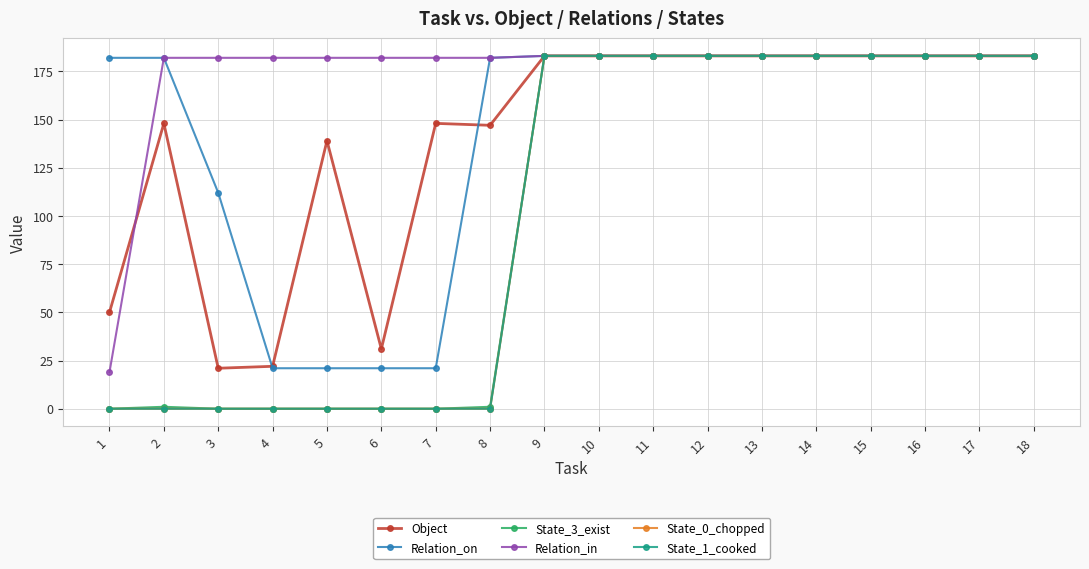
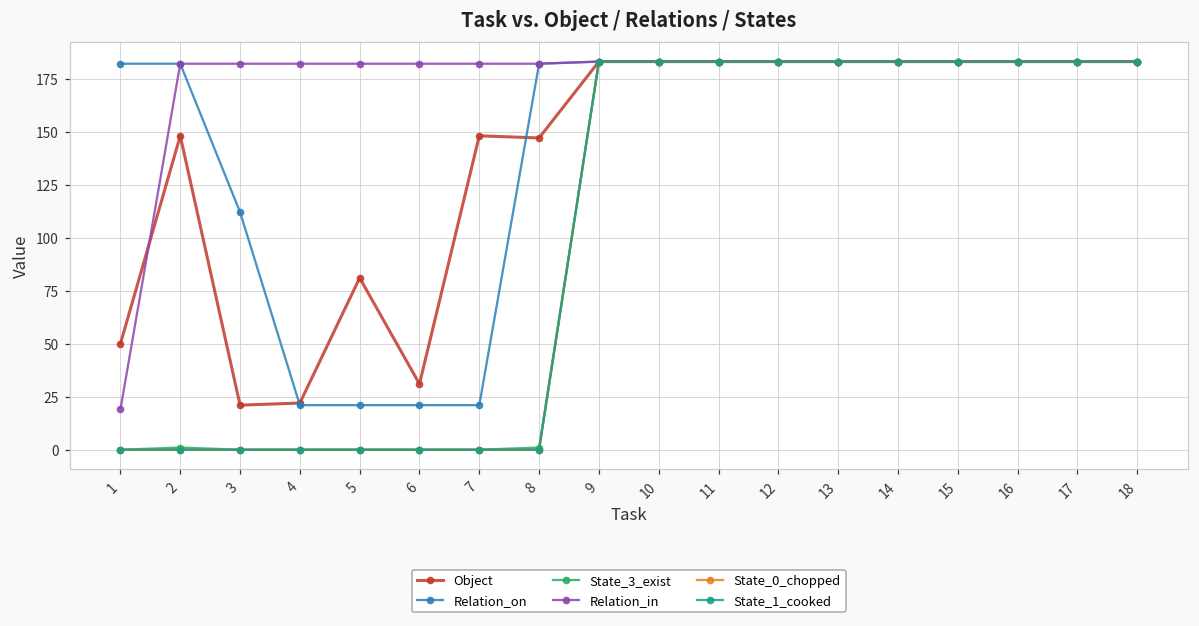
  {
    "Object": {
      "1": 50,
      "2": 148,
      "3": 21,
-     "5": 139,
+     "5": 81,
      "6": 31,
      "7": 148,
      "8": 147
    },
    "Relation_on": {
      "1": 182,
      "3": 112,
      "5": 21,
      "6": 21,
      "7": 21
    },
    "Relation_in": {
      "1": 19,
      "3": 182,
      "4": 182,
      "5": 182,
      "6": 182,
      "7": 182
    }
  }
